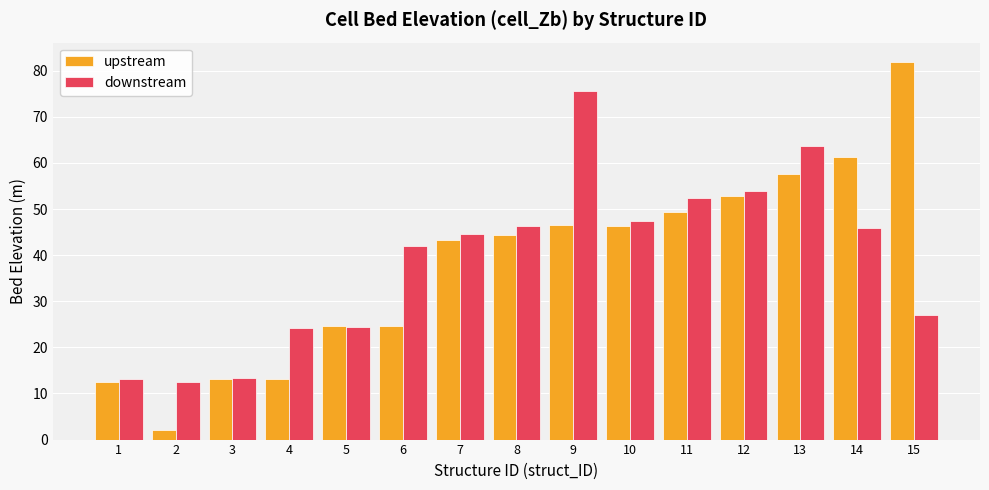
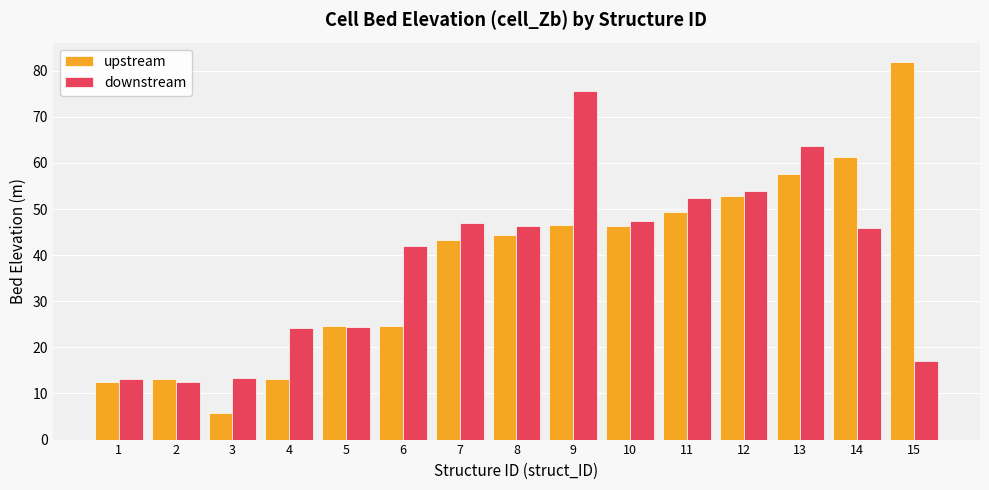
  {
    "upstream": {
      "1": 12,
-     "2": 2,
-     "3": 13,
+     "2": 13,
+     "3": 6,
      "4": 13,
      "5": 25,
      "6": 25,
      "7": 43,
      "8": 44,
      "9": 47,
      "10": 46,
      "11": 49,
      "12": 53,
      "13": 58,
      "14": 61,
      "15": 82
    },
    "downstream": {
      "1": 13,
      "2": 12,
      "3": 13,
      "4": 24,
      "5": 24,
      "6": 42,
-     "7": 45,
+     "7": 47,
      "8": 46,
      "9": 76,
      "10": 47,
      "11": 52,
      "12": 54,
      "13": 64,
      "14": 46,
-     "15": 27
+     "15": 17
    }
  }
